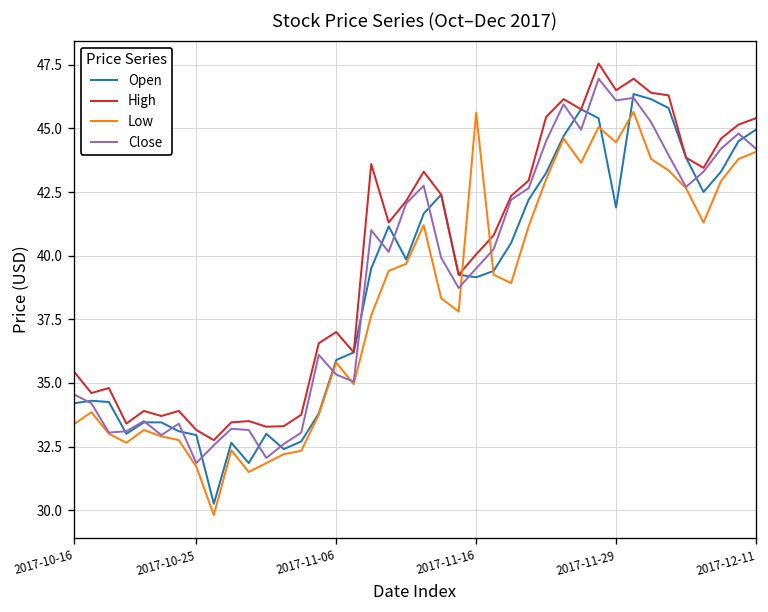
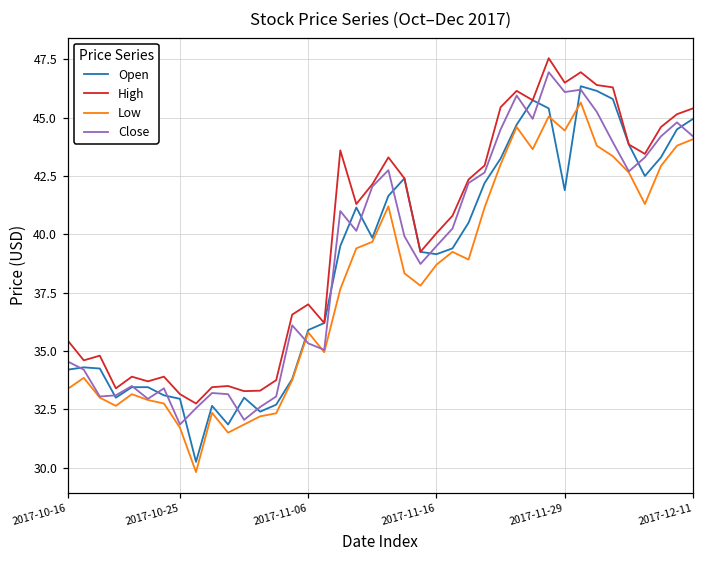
  {
    "Open": {
      "2017-10-16": 34.2,
      "2017-10-25": 33.0,
      "2017-11-16": 39.2,
      "2017-11-29": 41.9,
      "2017-12-11": 45.0
    },
    "High": {
      "2017-10-16": 35.5,
      "2017-10-25": 33.2,
      "2017-11-06": 37.0,
      "2017-11-16": 40.0,
      "2017-11-29": 46.5,
      "2017-12-11": 45.4
    },
    "Low": {
      "2017-10-16": 33.4,
      "2017-10-25": 31.7,
-     "2017-11-16": 45.6,
+     "2017-11-16": 38.7,
      "2017-11-29": 44.5
    },
    "Close": {
      "2017-10-16": 34.5,
      "2017-10-25": 31.9,
      "2017-11-06": 35.3,
      "2017-11-16": 39.5,
      "2017-11-29": 46.1
    }
  }
